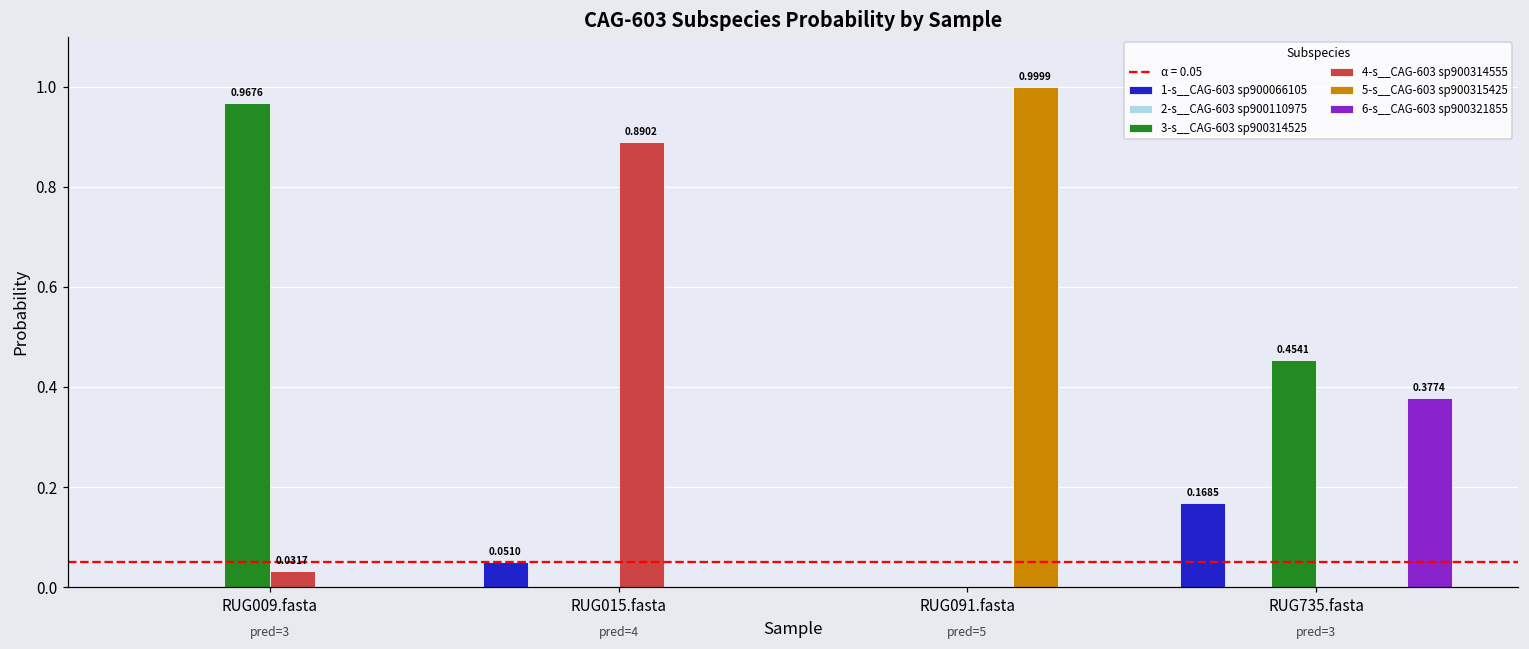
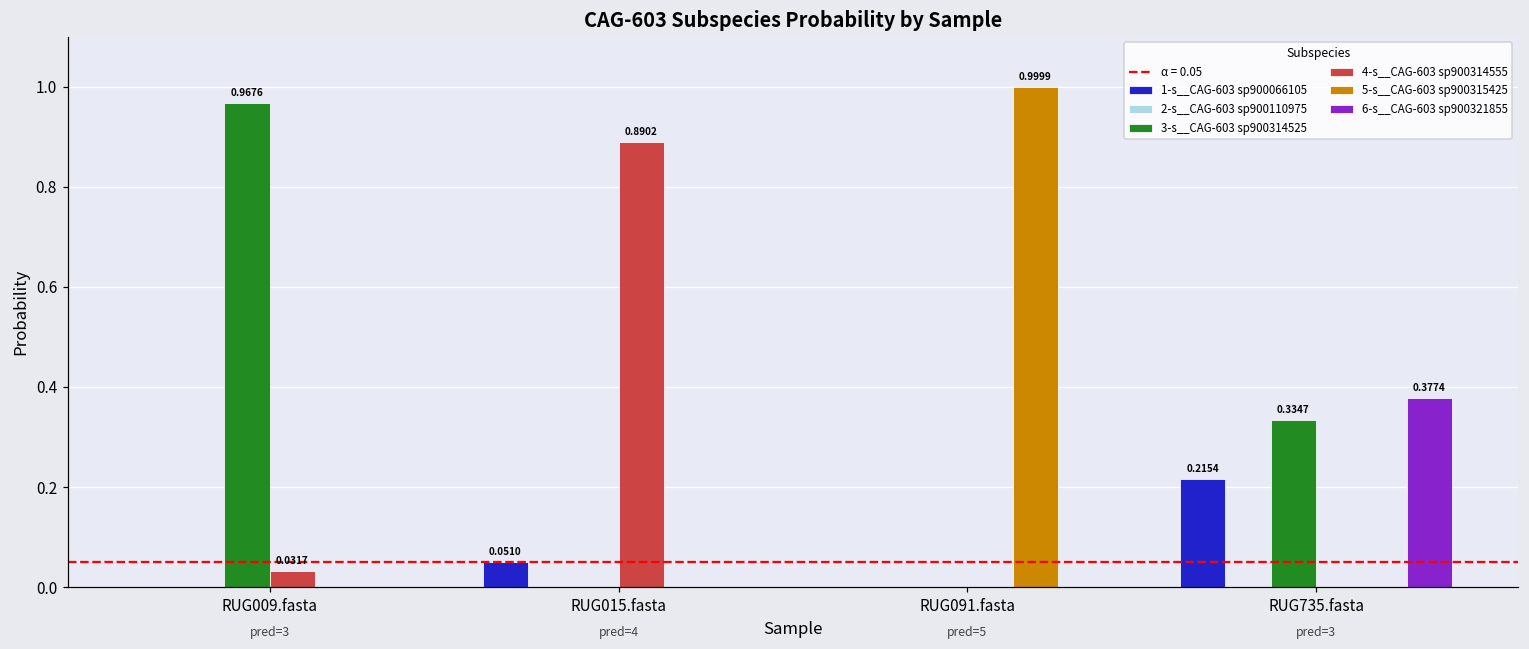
  {
    "1-s__CAG-603 sp900066105": {
      "RUG015.fasta": 0.0510,
-     "RUG735.fasta": 0.1685
+     "RUG735.fasta": 0.2154
    },
    "3-s__CAG-603 sp900314525": {
      "RUG009.fasta": 0.9676,
-     "RUG735.fasta": 0.4541
+     "RUG735.fasta": 0.3347
    },
    "4-s__CAG-603 sp900314555": {
      "RUG009.fasta": 0.0317,
      "RUG015.fasta": 0.8902
    },
    "5-s__CAG-603 sp900315425": {
      "RUG091.fasta": 0.9999
    },
    "6-s__CAG-603 sp900321855": {
      "RUG735.fasta": 0.3774
    }
  }
